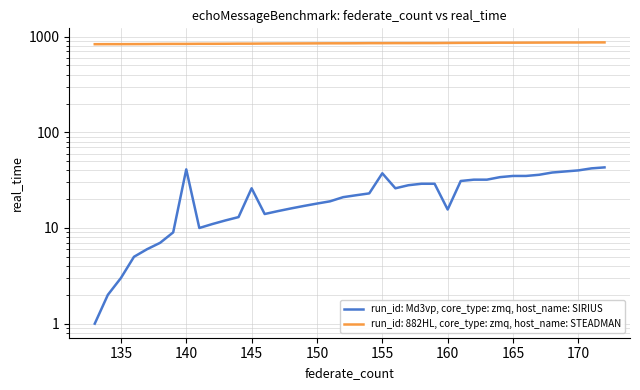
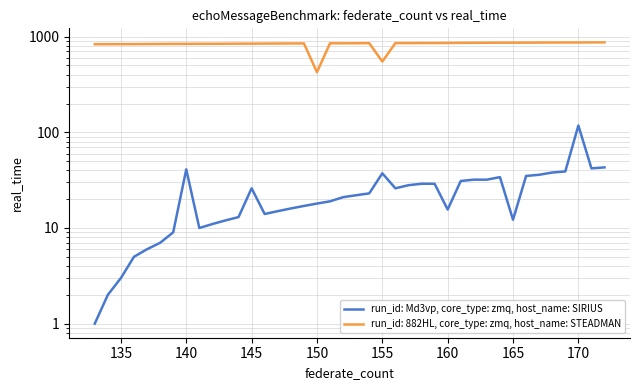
  {
    "run_id: Md3vp, core_type: zmq, host_name: SIRIUS": {
      "135": 3,
      "140": 41,
      "145": 26,
      "150": 18,
      "155": 37,
      "160": 16,
-     "165": 35,
-     "170": 40
+     "165": 12,
+     "170": 120
    },
    "run_id: 882HL, core_type: zmq, host_name: STEADMAN": {
      "135": 800,
      "140": 800,
      "145": 800,
-     "150": 900,
-     "155": 900,
+     "150": 400,
+     "155": 500,
      "160": 900,
      "165": 900,
      "170": 900
    }
  }
